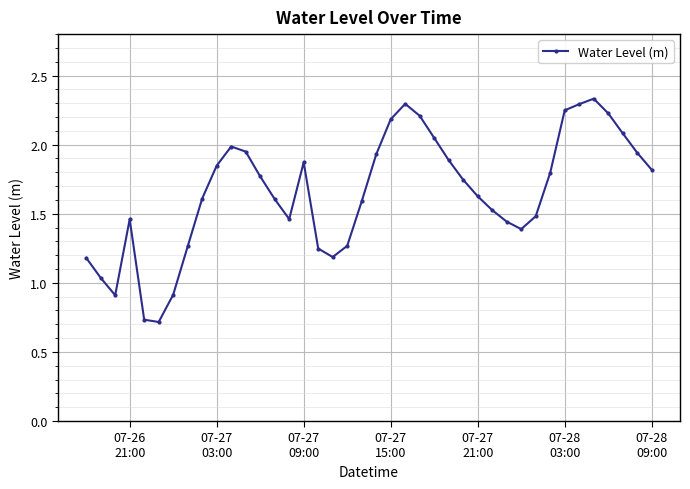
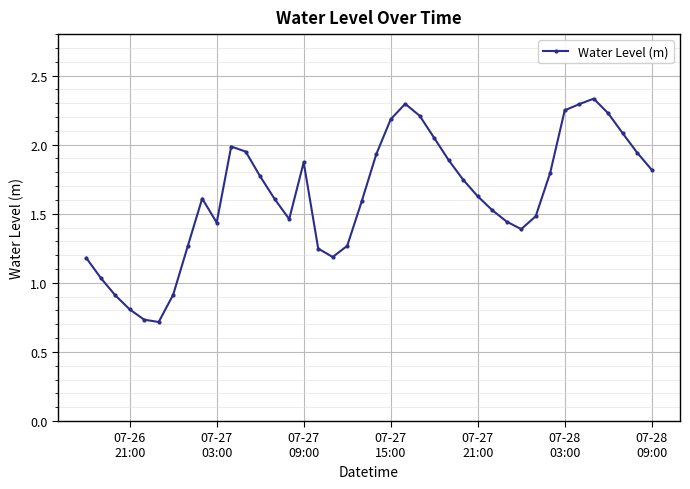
  {
-   "07-26 21:00": 1.46,
-   "07-27 03:00": 1.85,
+   "07-26 21:00": 0.81,
+   "07-27 03:00": 1.44,
    "07-27 09:00": 1.87,
    "07-27 15:00": 2.18,
    "07-27 21:00": 1.63,
    "07-28 03:00": 2.25,
    "07-28 09:00": 1.82
  }
